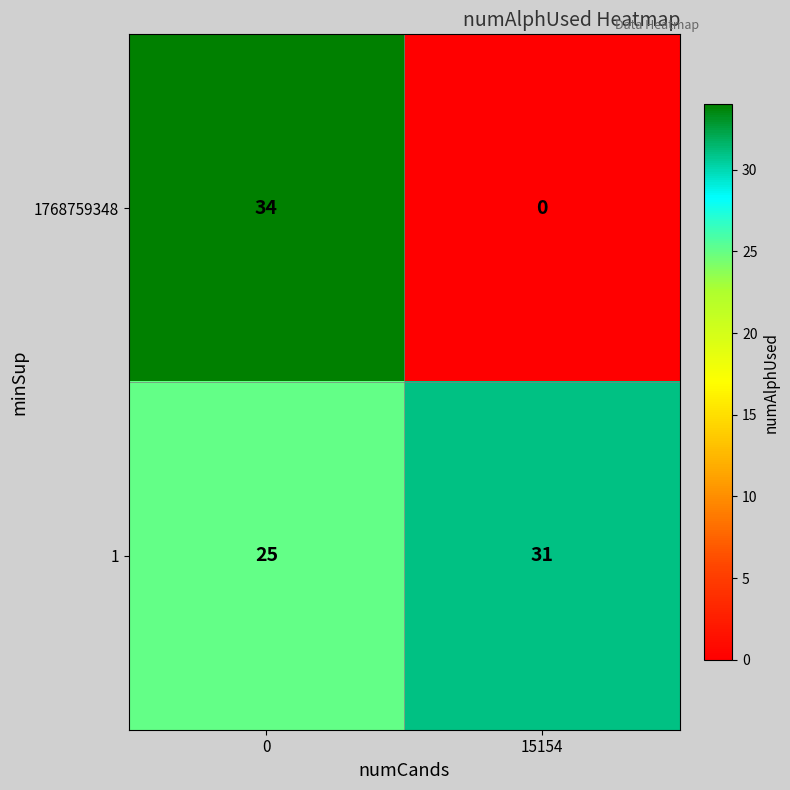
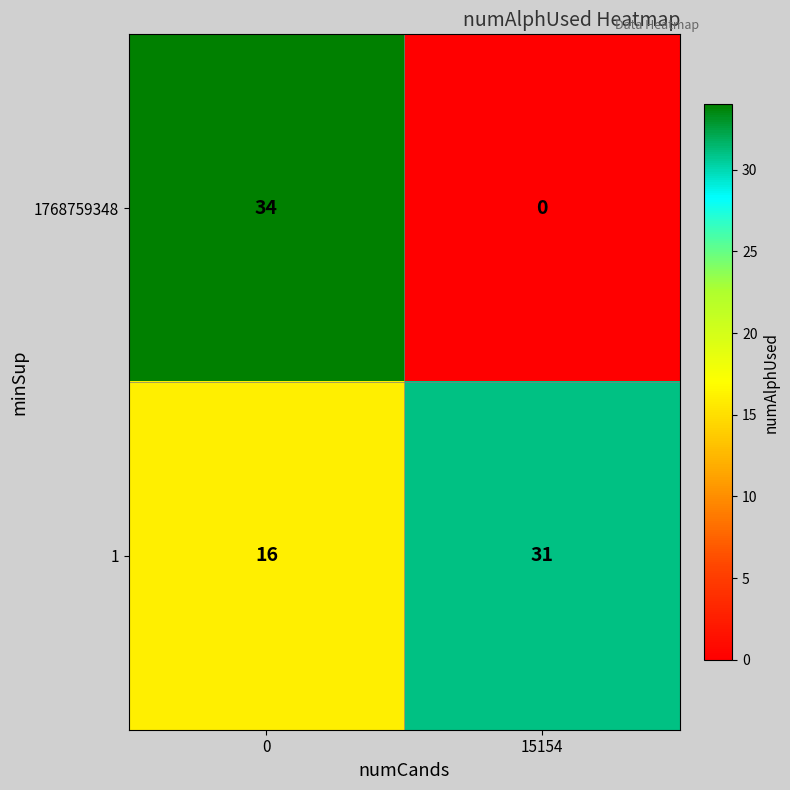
  {
    "1768759348": {
      "0": 34,
      "15154": 0
    },
    "1": {
-     "0": 25,
+     "0": 16,
      "15154": 31
    }
  }
